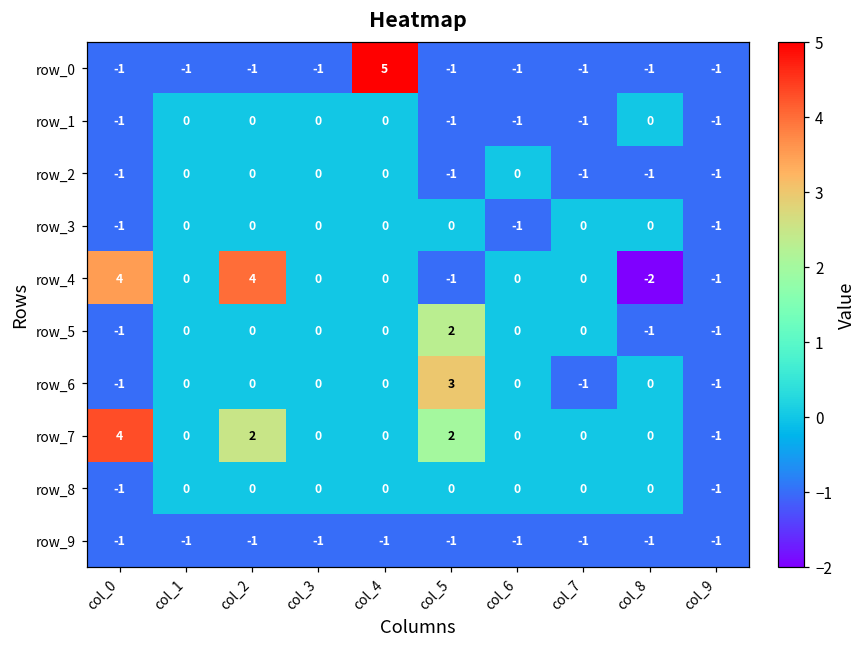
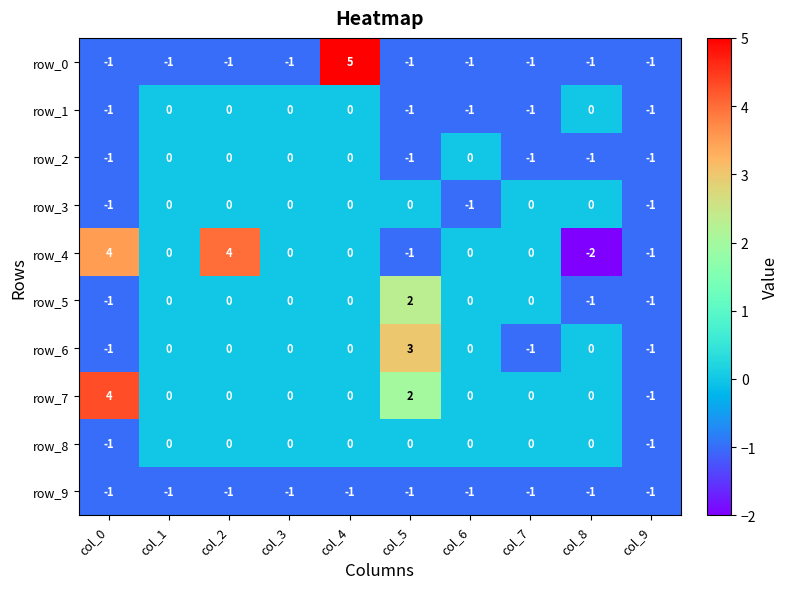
  {
    "row_0": {
      "col_0": -1,
      "col_1": -1,
      "col_2": -1,
      "col_3": -1,
      "col_4": 5,
      "col_5": -1,
      "col_6": -1,
      "col_7": -1,
      "col_8": -1,
      "col_9": -1
    },
    "row_1": {
      "col_0": -1,
      "col_1": 0,
      "col_2": 0,
      "col_3": 0,
      "col_4": 0,
      "col_5": -1,
      "col_6": -1,
      "col_7": -1,
      "col_8": 0,
      "col_9": -1
    },
    "row_2": {
      "col_0": -1,
      "col_1": 0,
      "col_2": 0,
      "col_3": 0,
      "col_4": 0,
      "col_5": -1,
      "col_6": 0,
      "col_7": -1,
      "col_8": -1,
      "col_9": -1
    },
    "row_3": {
      "col_0": -1,
      "col_1": 0,
      "col_2": 0,
      "col_3": 0,
      "col_4": 0,
      "col_5": 0,
      "col_6": -1,
      "col_7": 0,
      "col_8": 0,
      "col_9": -1
    },
    "row_4": {
      "col_0": 4,
      "col_1": 0,
      "col_2": 4,
      "col_3": 0,
      "col_4": 0,
      "col_5": -1,
      "col_6": 0,
      "col_7": 0,
      "col_8": -2,
      "col_9": -1
    },
    "row_5": {
      "col_0": -1,
      "col_1": 0,
      "col_2": 0,
      "col_3": 0,
      "col_4": 0,
      "col_5": 2,
      "col_6": 0,
      "col_7": 0,
      "col_8": -1,
      "col_9": -1
    },
    "row_6": {
      "col_0": -1,
      "col_1": 0,
      "col_2": 0,
      "col_3": 0,
      "col_4": 0,
      "col_5": 3,
      "col_6": 0,
      "col_7": -1,
      "col_8": 0,
      "col_9": -1
    },
    "row_7": {
      "col_0": 4,
      "col_1": 0,
-     "col_2": 2,
+     "col_2": 0,
      "col_3": 0,
      "col_4": 0,
      "col_5": 2,
      "col_6": 0,
      "col_7": 0,
      "col_8": 0,
      "col_9": -1
    },
    "row_8": {
      "col_0": -1,
      "col_1": 0,
      "col_2": 0,
      "col_3": 0,
      "col_4": 0,
      "col_5": 0,
      "col_6": 0,
      "col_7": 0,
      "col_8": 0,
      "col_9": -1
    },
    "row_9": {
      "col_0": -1,
      "col_1": -1,
      "col_2": -1,
      "col_3": -1,
      "col_4": -1,
      "col_5": -1,
      "col_6": -1,
      "col_7": -1,
      "col_8": -1,
      "col_9": -1
    }
  }
